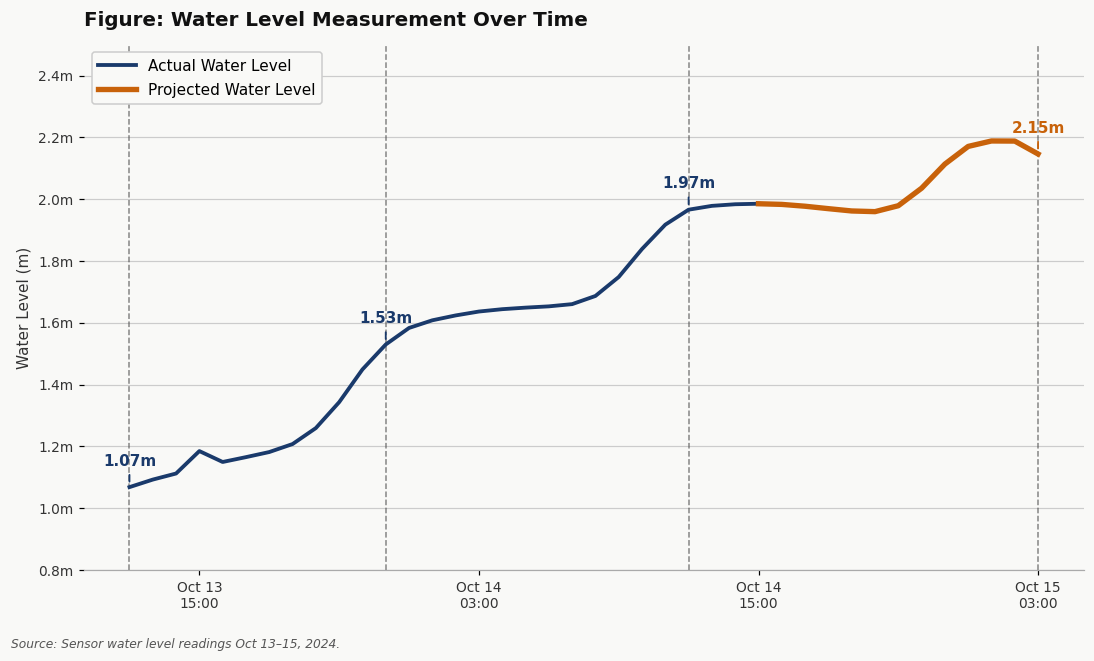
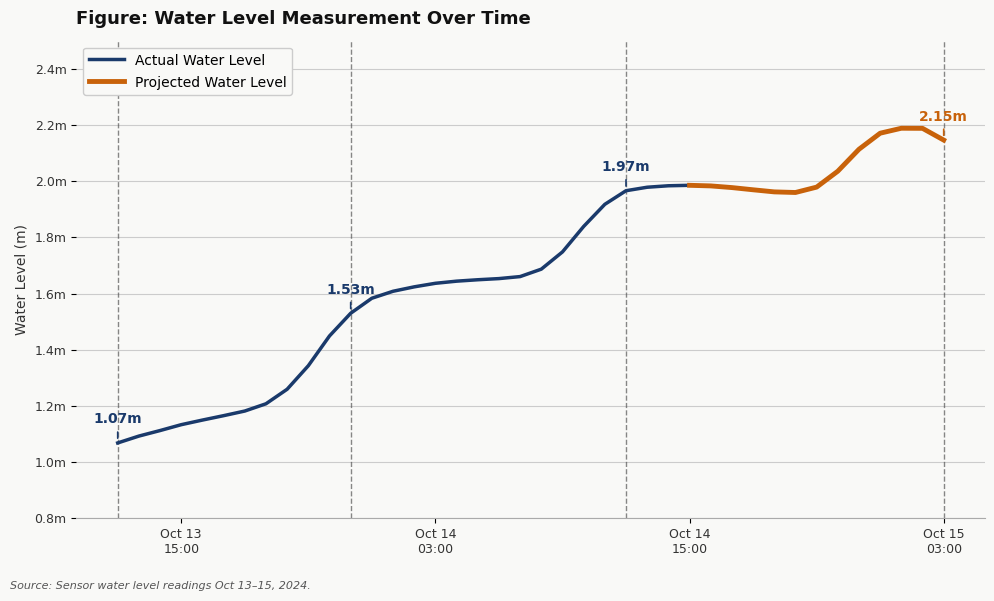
  {
    "Actual Water Level": {
-     "Oct 13 15:00": "1.18m",
+     "Oct 13 15:00": "1.13m",
      "Oct 14 03:00": "1.64m"
    }
  }
